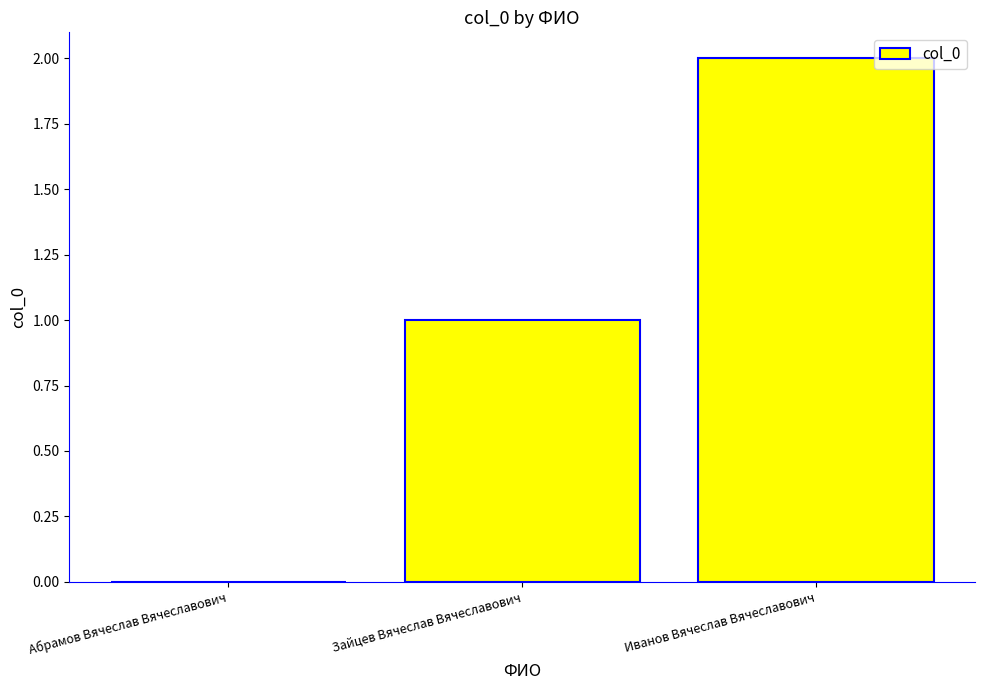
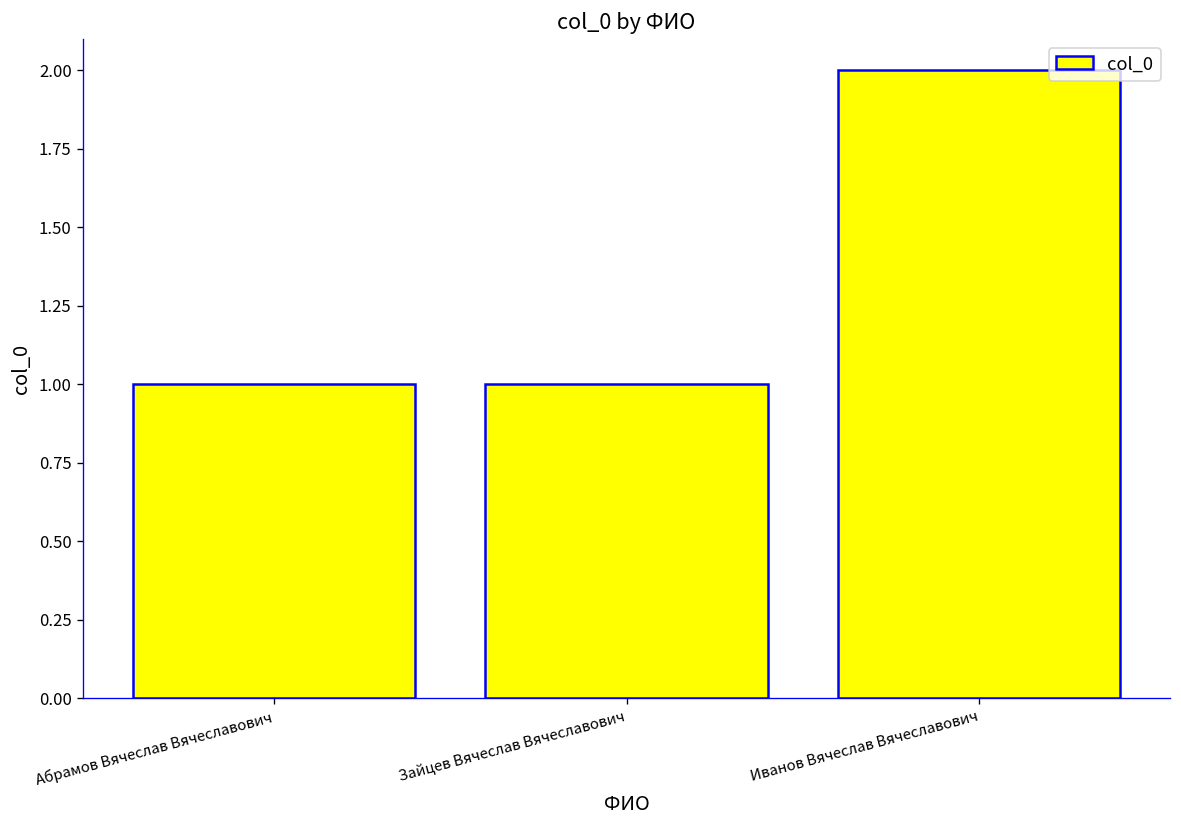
  {
-   "Абрамов Вячеслав Вячеславович": 0,
+   "Абрамов Вячеслав Вячеславович": 1,
    "Зайцев Вячеслав Вячеславович": 1,
    "Иванов Вячеслав Вячеславович": 2
  }
